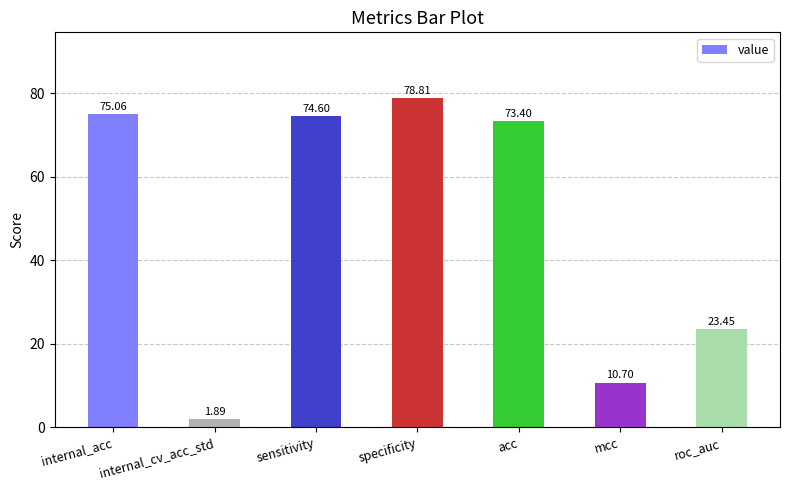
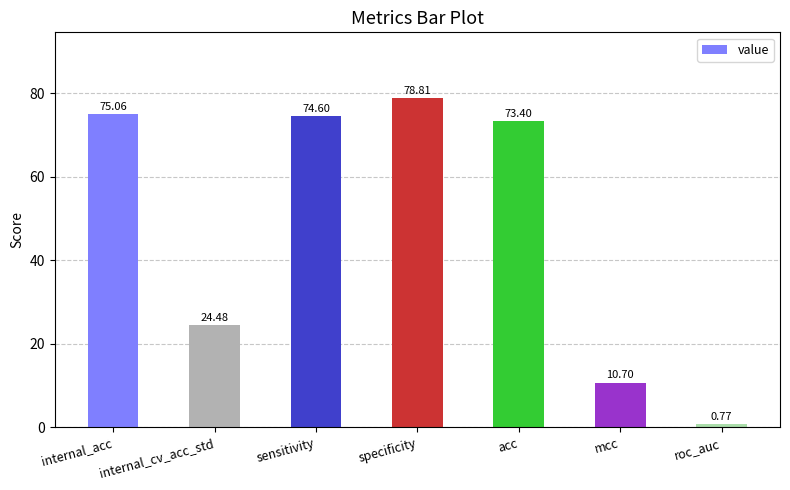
  {
    "internal_acc": 75.06,
-   "internal_cv_acc_std": 1.89,
+   "internal_cv_acc_std": 24.48,
    "sensitivity": 74.60,
    "specificity": 78.81,
    "acc": 73.40,
    "mcc": 10.70,
-   "roc_auc": 23.45
+   "roc_auc": 0.77
  }
